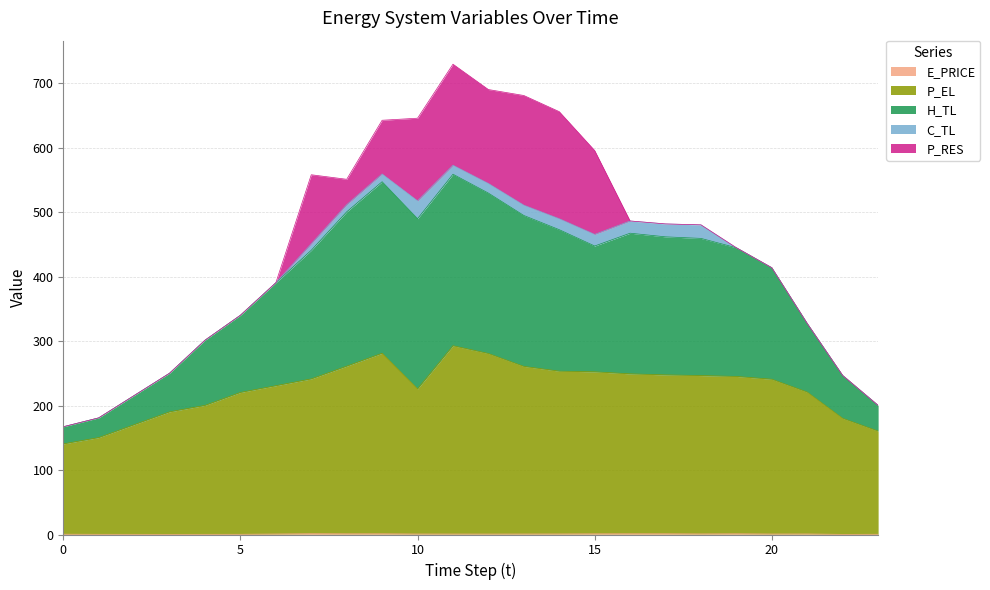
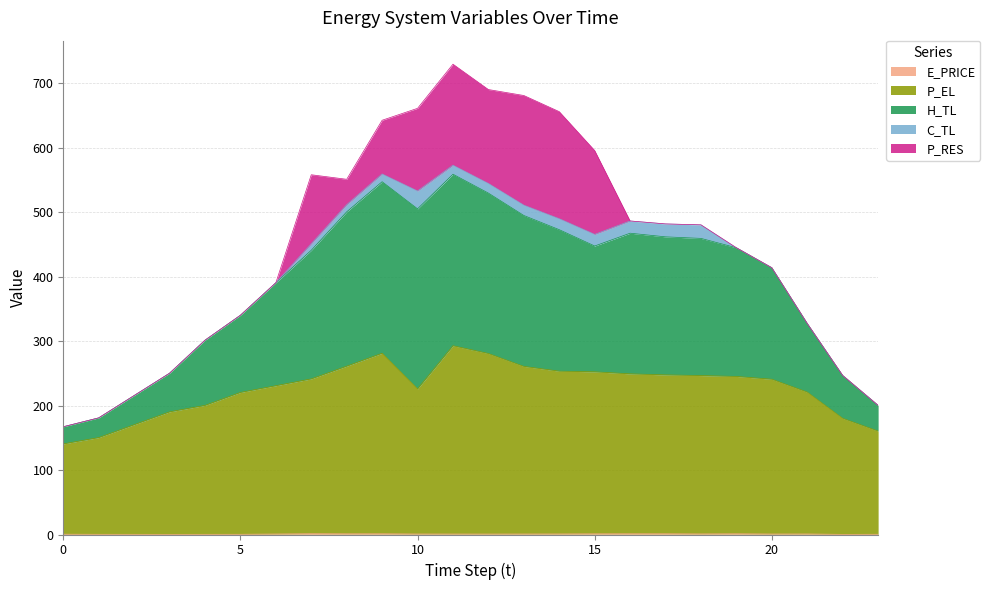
  {
    "E_PRICE": {
      "0": 0,
      "5": 0,
      "10": 0,
      "15": 0,
      "20": 0
    },
    "P_EL": {
      "0": 140,
      "5": 220,
      "10": 230,
      "15": 250,
      "20": 240
    },
    "H_TL": {
-     "10": 260,
+     "10": 280,
      "15": 200
    },
    "C_TL": {
      "10": 30,
      "15": 20
    },
    "P_RES": {
      "10": 130,
      "15": 130
    }
  }
